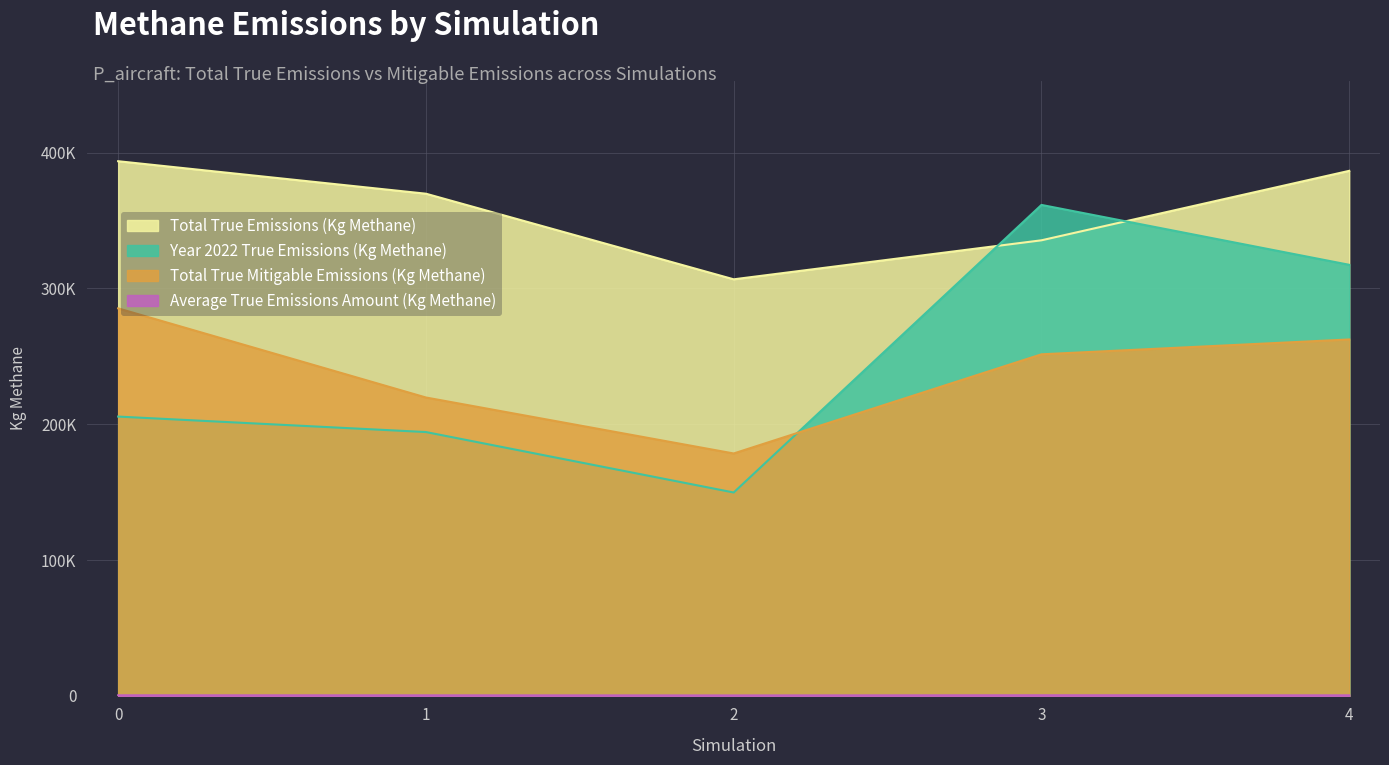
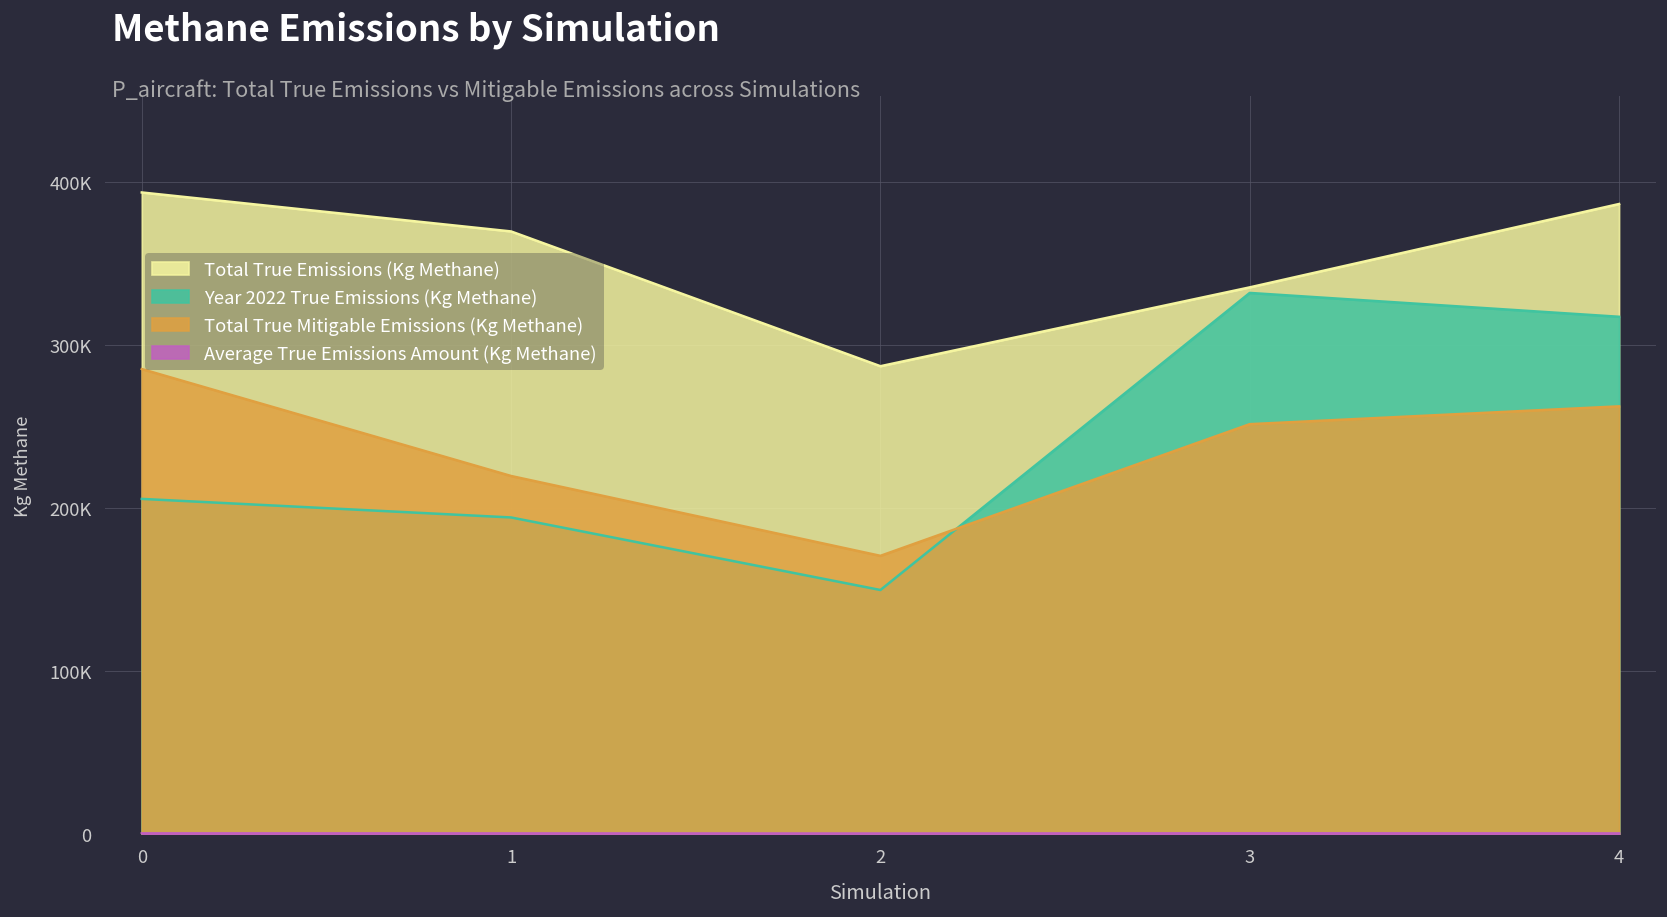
  {
    "Total True Emissions (Kg Methane)": {
      "0": 394000,
      "1": 370000,
-     "2": 307000,
+     "2": 287000,
      "3": 335000,
      "4": 387000
    },
    "Year 2022 True Emissions (Kg Methane)": {
      "0": 206000,
      "1": 194000,
      "2": 150000,
-     "3": 361000,
+     "3": 332000,
      "4": 317000
    },
    "Total True Mitigable Emissions (Kg Methane)": {
      "0": 285000,
      "1": 220000,
-     "2": 178000,
+     "2": 171000,
      "3": 251000,
      "4": 262000
    },
    "Average True Emissions Amount (Kg Methane)": {
      "0": 1000,
      "1": 0,
      "2": 0,
      "3": 1000,
      "4": 0
    }
  }
